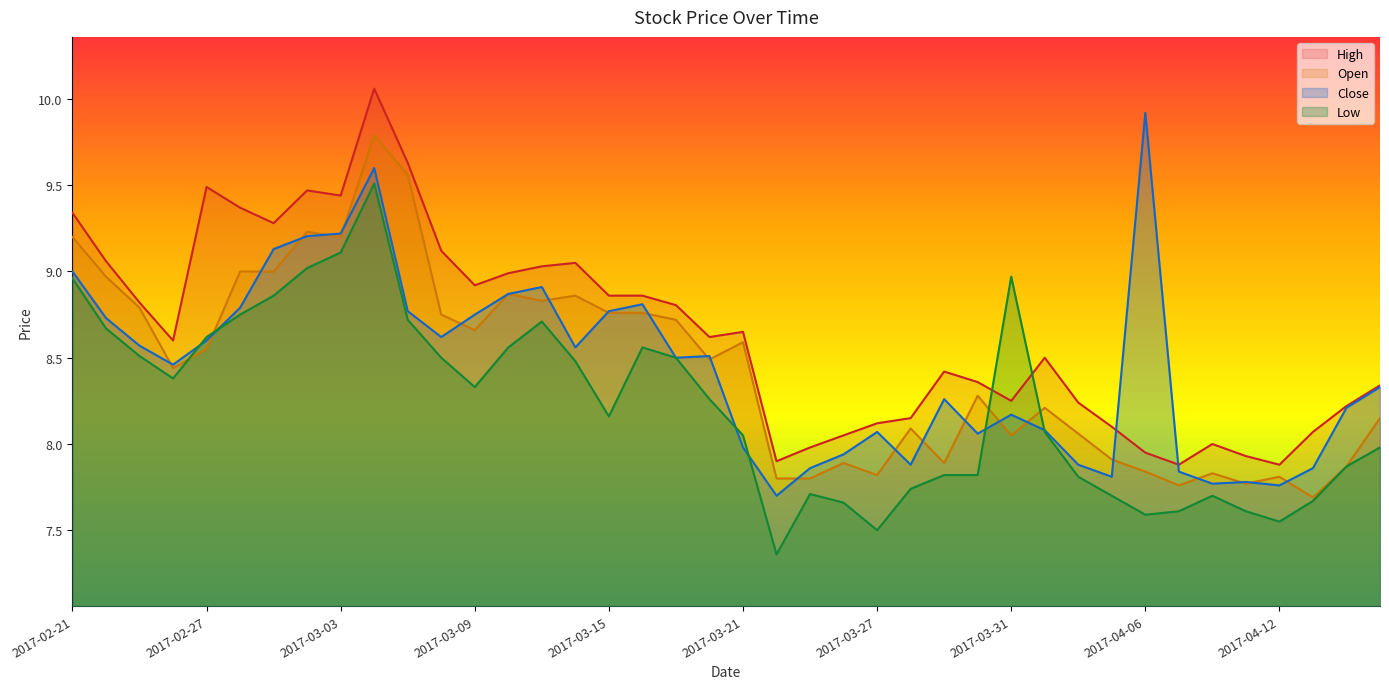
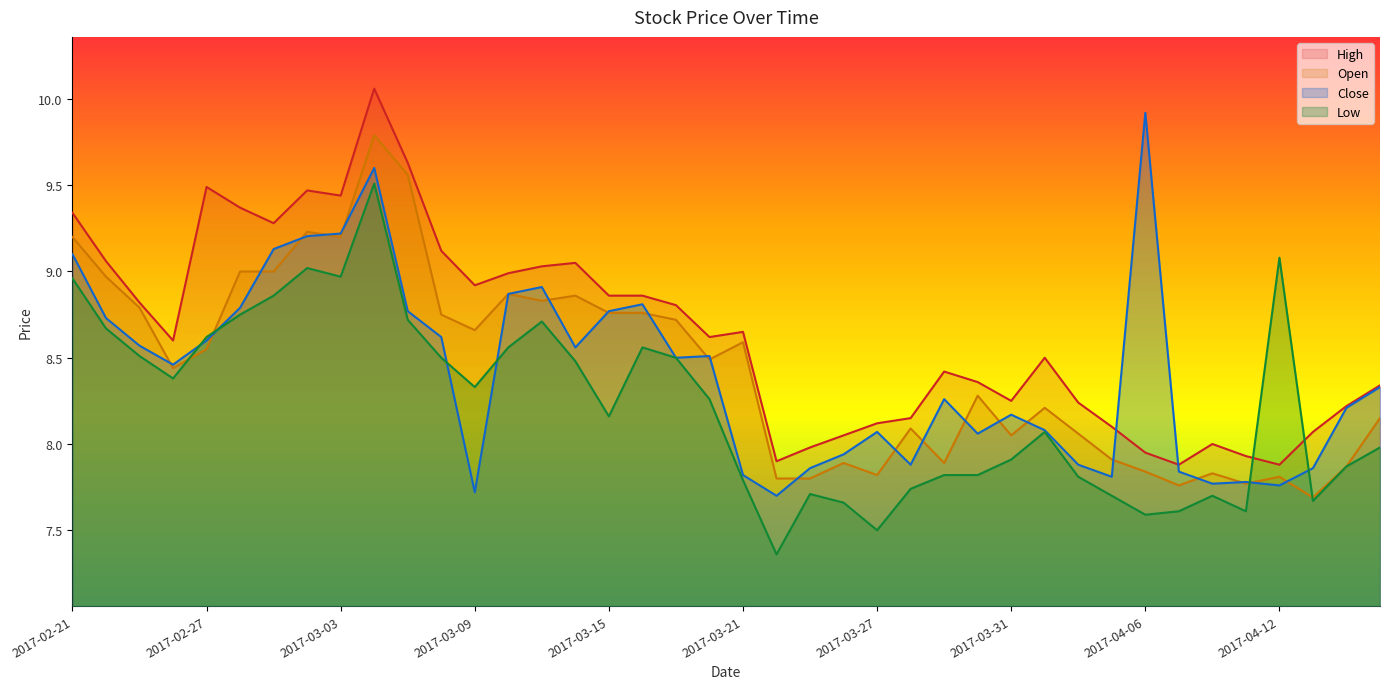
  {
    "Close": {
-     "2017-02-21": 9.0,
+     "2017-02-21": 9.1,
      "2017-02-27": 8.60,
      "2017-03-03": 9.22,
-     "2017-03-09": 8.75,
-     "2017-03-21": 7.98,
+     "2017-03-09": 7.72,
+     "2017-03-21": 7.82,
      "2017-03-27": 8.07,
      "2017-03-31": 8.17,
      "2017-04-06": 9.92,
      "2017-04-12": 7.76
    },
    "Low": {
      "2017-02-21": 8.96,
      "2017-02-27": 8.62,
-     "2017-03-03": 9.11,
+     "2017-03-03": 8.97,
      "2017-03-09": 8.33,
      "2017-03-15": 8.16,
-     "2017-03-21": 8.05,
+     "2017-03-21": 7.79,
      "2017-03-27": 7.50,
-     "2017-03-31": 8.97,
+     "2017-03-31": 7.91,
      "2017-04-06": 7.59,
-     "2017-04-12": 7.55
+     "2017-04-12": 9.08
    }
  }
